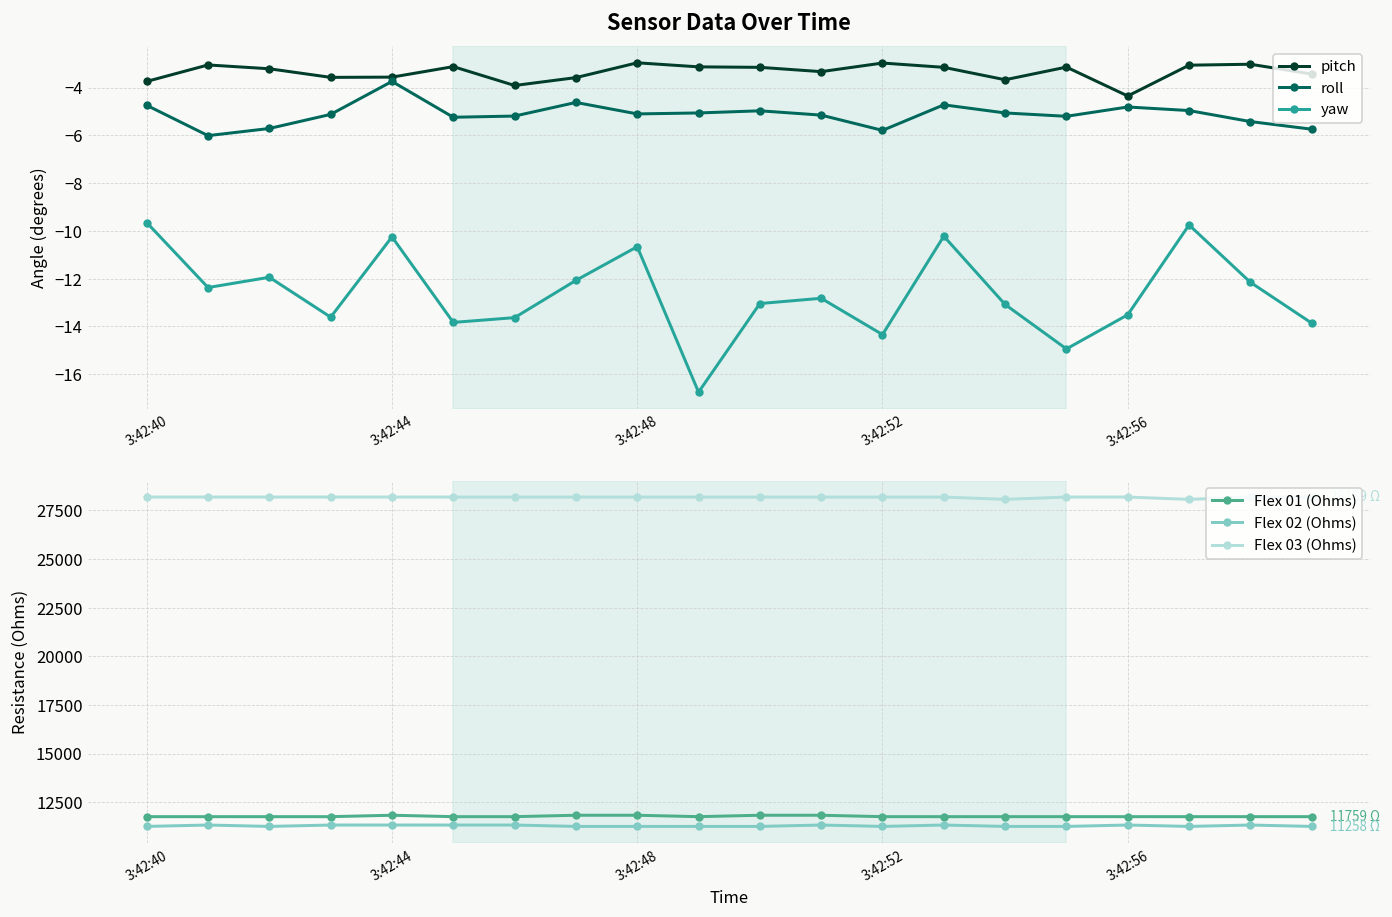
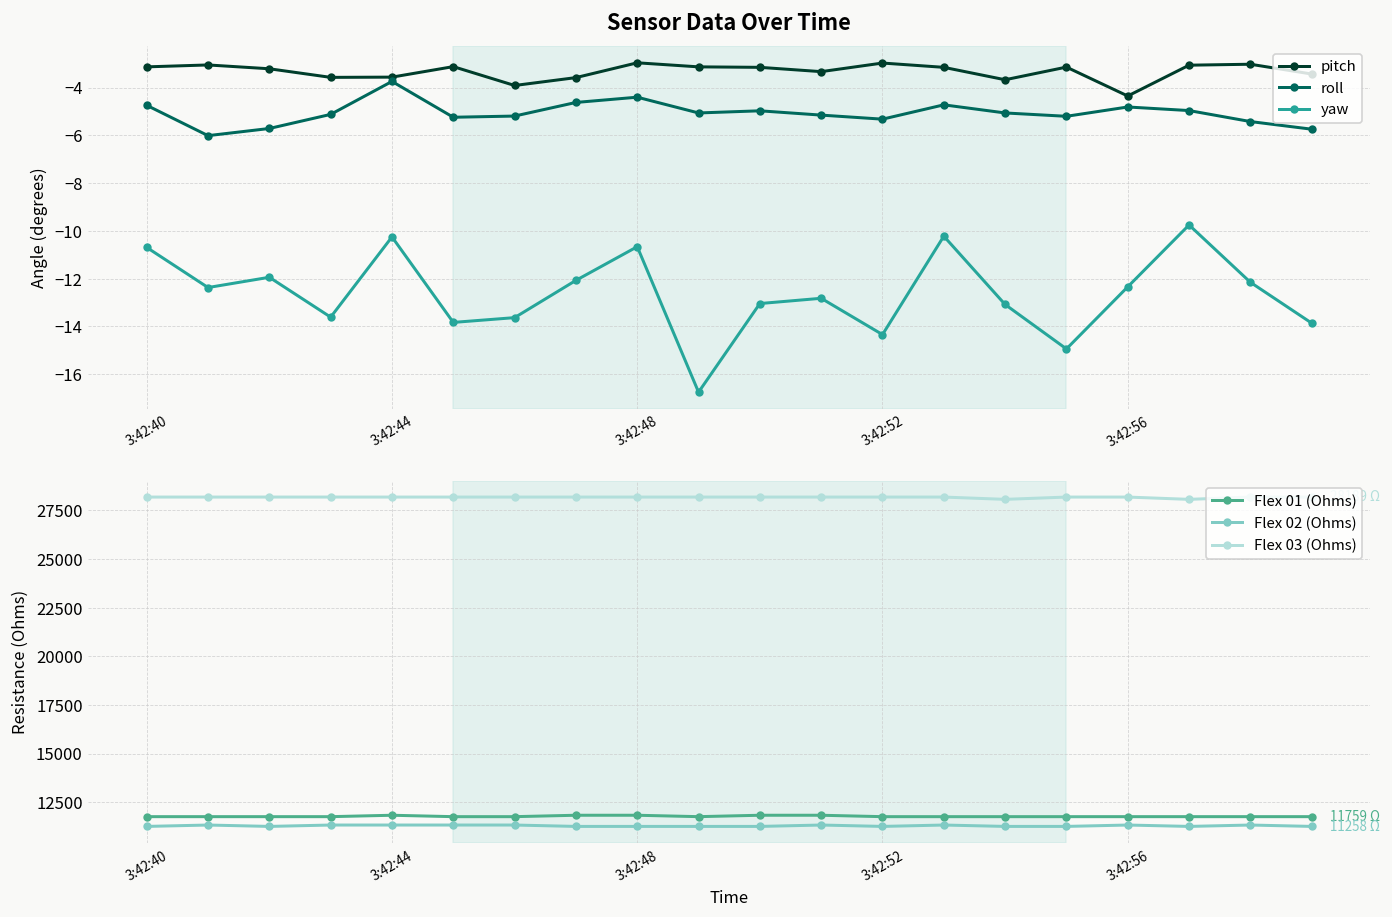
  {
    "Sensor Data Over Time": {
      "pitch": {
-       "3:42:40": -3.7,
+       "3:42:40": -3.1,
        "3:42:44": -3.6,
        "3:42:48": -3.0,
        "3:42:52": -3.0,
        "3:42:56": -4.4
      },
      "roll": {
        "3:42:40": -4.7,
        "3:42:44": -3.7,
-       "3:42:48": -5.1,
-       "3:42:52": -5.8,
+       "3:42:48": -4.4,
+       "3:42:52": -5.3,
        "3:42:56": -4.8
      },
      "yaw": {
-       "3:42:40": -9.7,
+       "3:42:40": -10.7,
        "3:42:44": -10.3,
        "3:42:48": -10.7,
        "3:42:52": -14.3,
-       "3:42:56": -13.5
+       "3:42:56": -12.3
      }
    }
  }
